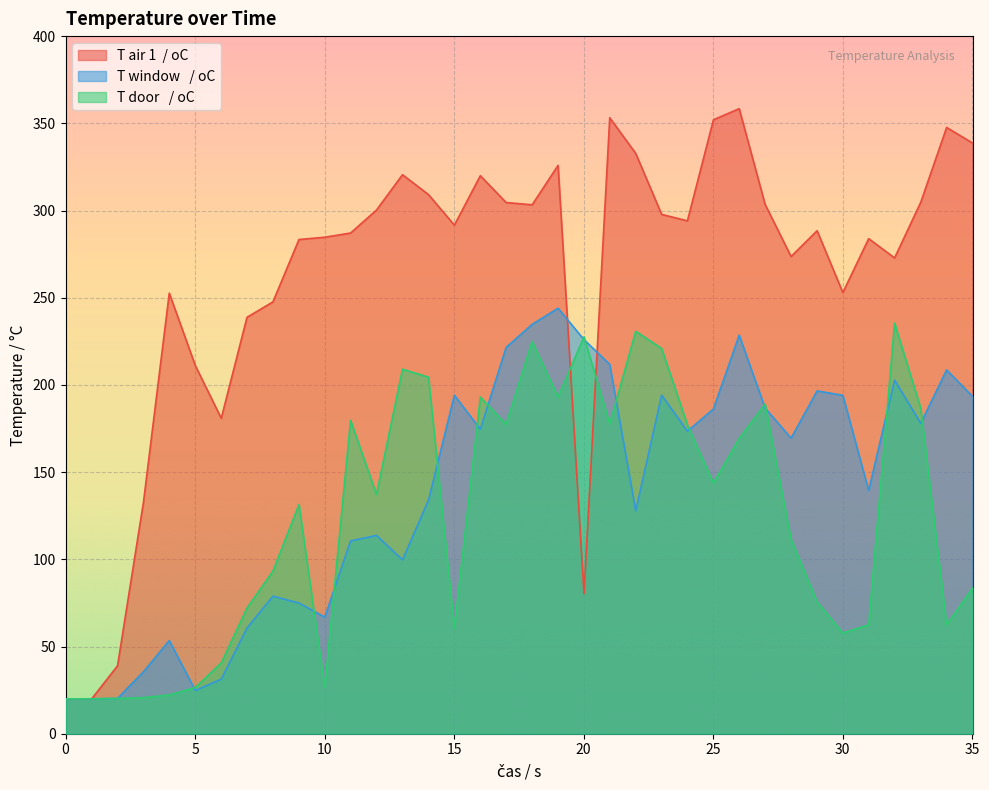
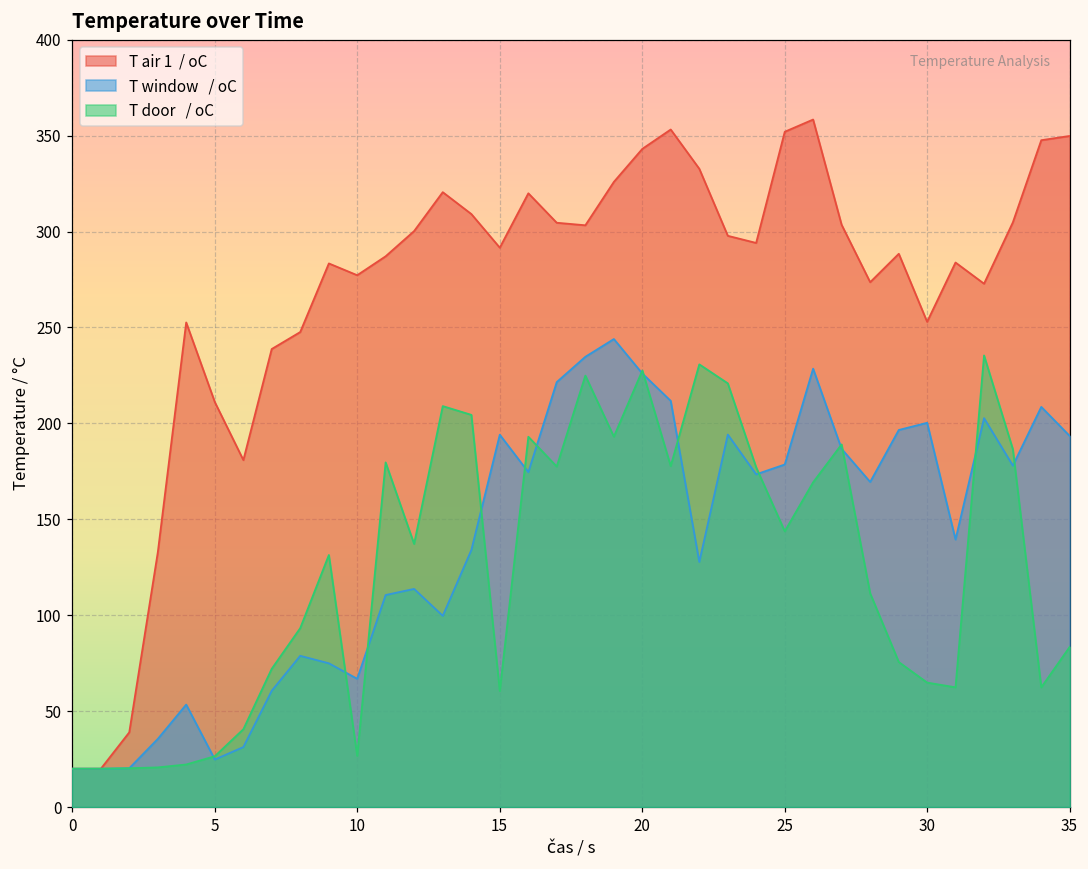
  {
    "T air 1 / oC": {
      "5": 211,
-     "10": 285,
+     "10": 277,
      "15": 292,
-     "20": 80,
+     "20": 343,
      "25": 352,
      "30": 253,
-     "35": 339
+     "35": 350
    },
    "T window / oC": {
      "5": 25,
      "10": 67,
      "15": 194,
      "20": 226,
-     "25": 186,
-     "30": 194,
+     "25": 179,
+     "30": 200,
      "35": 193
    },
    "T door / oC": {
      "5": 27,
      "10": 27,
      "15": 61,
      "20": 228,
      "25": 144,
-     "30": 58,
+     "30": 65,
      "35": 84
    }
  }
